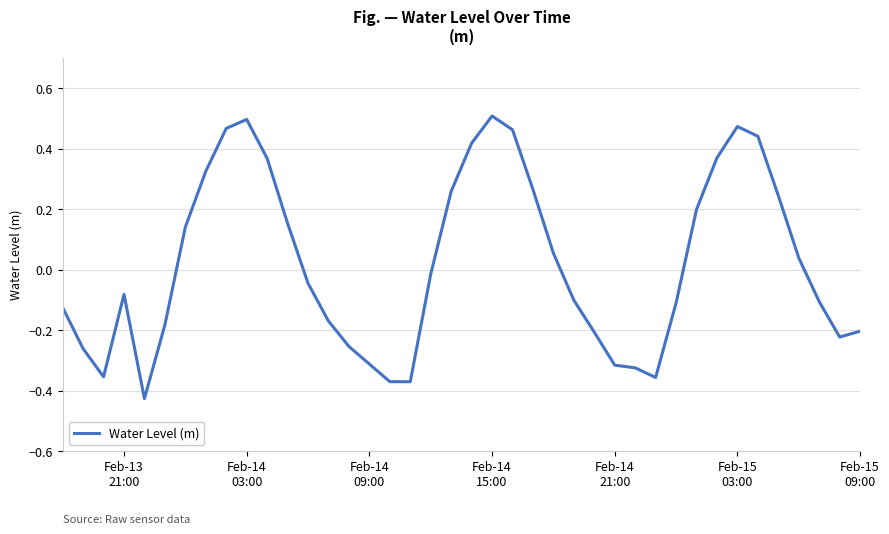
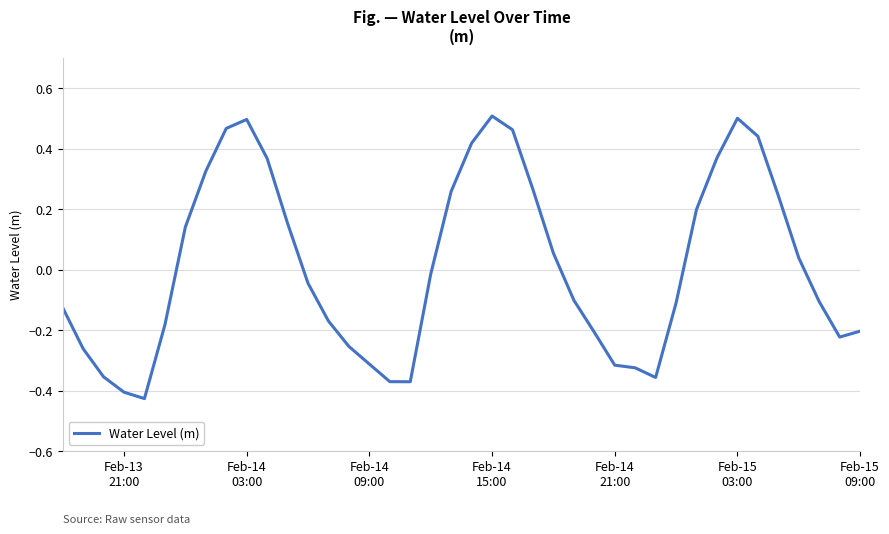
  {
-   "Feb-13 21:00": -0.08,
+   "Feb-13 21:00": -0.41,
    "Feb-14 03:00": 0.50,
    "Feb-14 09:00": -0.31,
    "Feb-14 15:00": 0.51,
    "Feb-14 21:00": -0.32,
-   "Feb-15 03:00": 0.47,
+   "Feb-15 03:00": 0.50,
    "Feb-15 09:00": -0.20
  }
